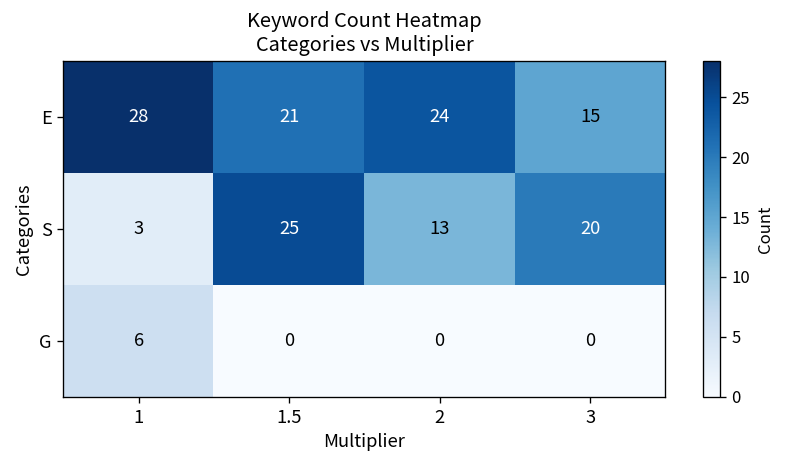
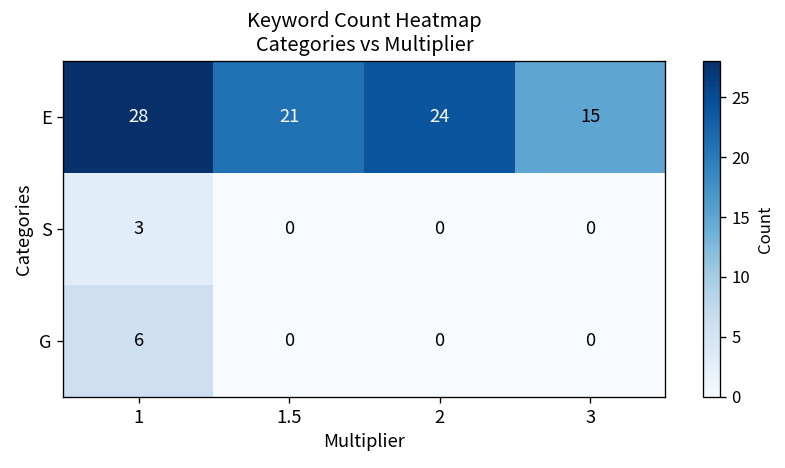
  {
    "E": {
      "1": 28,
      "1.5": 21,
      "2": 24,
      "3": 15
    },
    "S": {
      "1": 3,
-     "1.5": 25,
-     "2": 13,
-     "3": 20
+     "1.5": 0,
+     "2": 0,
+     "3": 0
    },
    "G": {
      "1": 6,
      "1.5": 0,
      "2": 0,
      "3": 0
    }
  }
